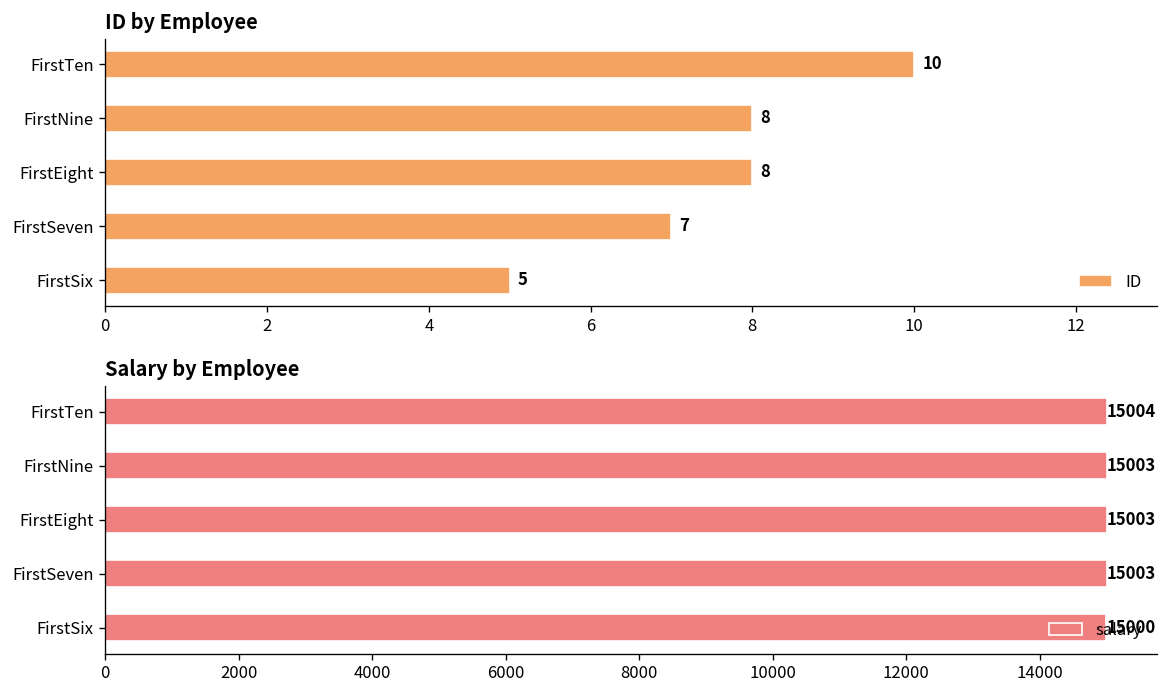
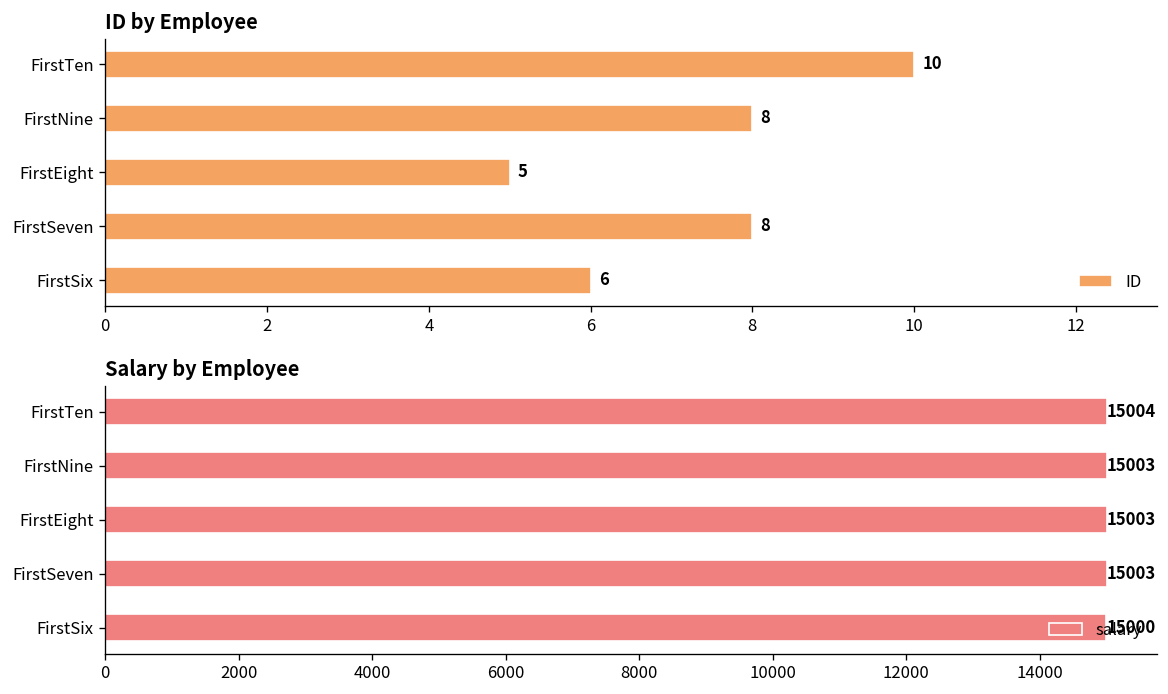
  {
    "ID by Employee": {
      "FirstTen": 10,
      "FirstNine": 8,
-     "FirstEight": 8,
-     "FirstSeven": 7,
-     "FirstSix": 5
+     "FirstEight": 5,
+     "FirstSeven": 8,
+     "FirstSix": 6
    },
    "Salary by Employee": {
      "FirstTen": 15004,
      "FirstNine": 15003,
      "FirstEight": 15003,
      "FirstSeven": 15003,
      "FirstSix": 15000
    }
  }
